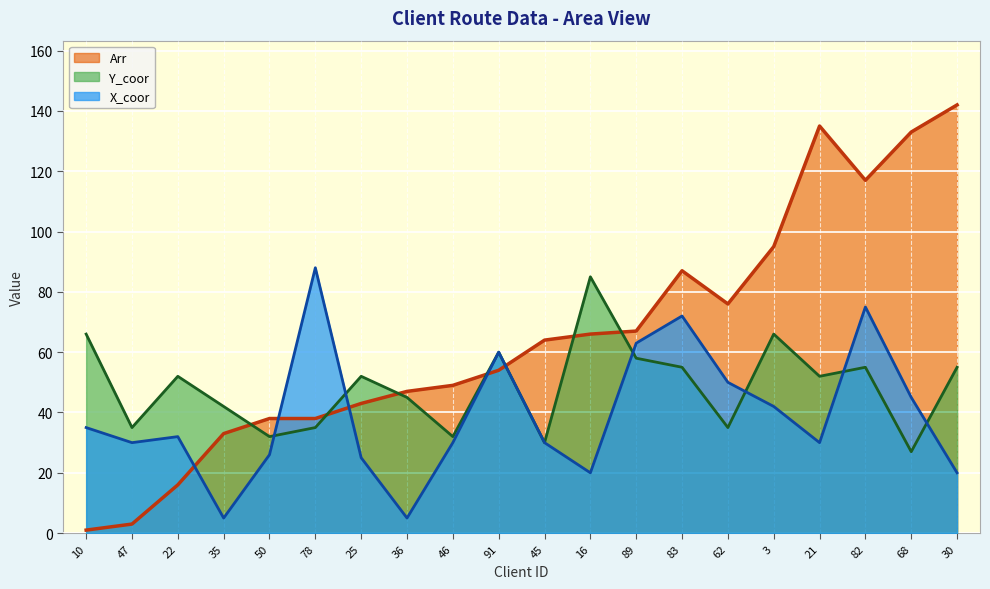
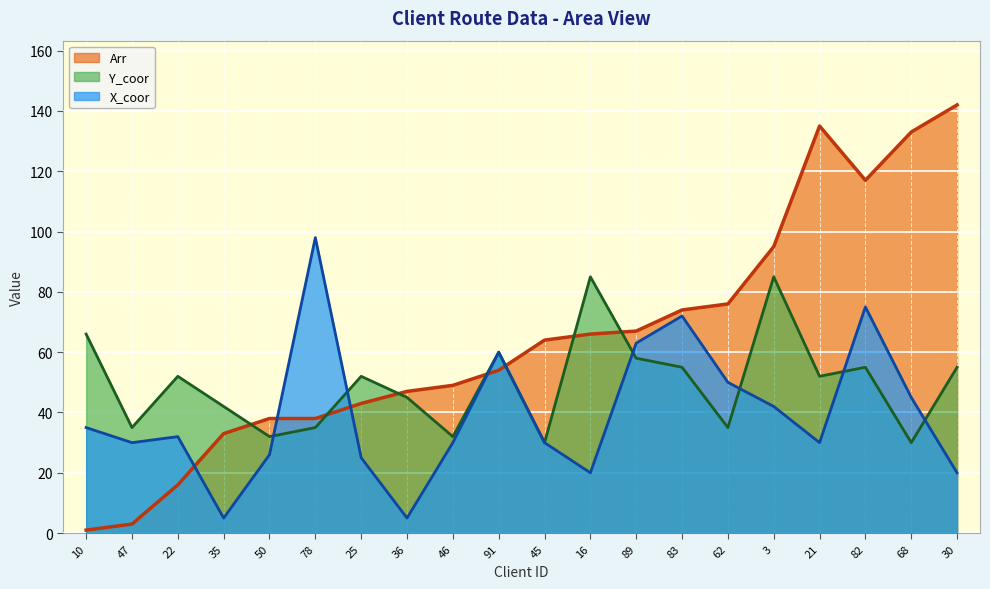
  {
    "Arr": {
      "10": 1,
      "47": 3,
      "22": 16,
      "35": 33,
      "50": 38,
      "78": 38,
      "25": 43,
      "36": 47,
      "46": 49,
      "91": 54,
      "45": 64,
      "16": 66,
      "89": 67,
-     "83": 87,
+     "83": 74,
      "62": 76,
      "3": 95,
      "21": 135,
      "82": 117,
      "68": 133,
      "30": 142
    },
    "Y_coor": {
      "10": 66,
      "47": 35,
      "22": 52,
      "35": 42,
      "50": 32,
      "78": 35,
      "25": 52,
      "36": 45,
      "46": 32,
      "16": 85,
      "89": 58,
      "83": 55,
      "62": 35,
-     "3": 66,
+     "3": 85,
      "21": 52,
      "82": 55,
-     "68": 27,
+     "68": 30,
      "30": 55
    },
    "X_coor": {
      "10": 35,
      "47": 30,
      "22": 32,
      "35": 5,
      "50": 26,
-     "78": 88,
+     "78": 98,
      "25": 25,
      "36": 5,
      "46": 30,
      "16": 20,
      "89": 63,
      "83": 72,
      "62": 50,
      "3": 42,
      "21": 30,
      "82": 75,
      "68": 45,
      "30": 20
    }
  }
